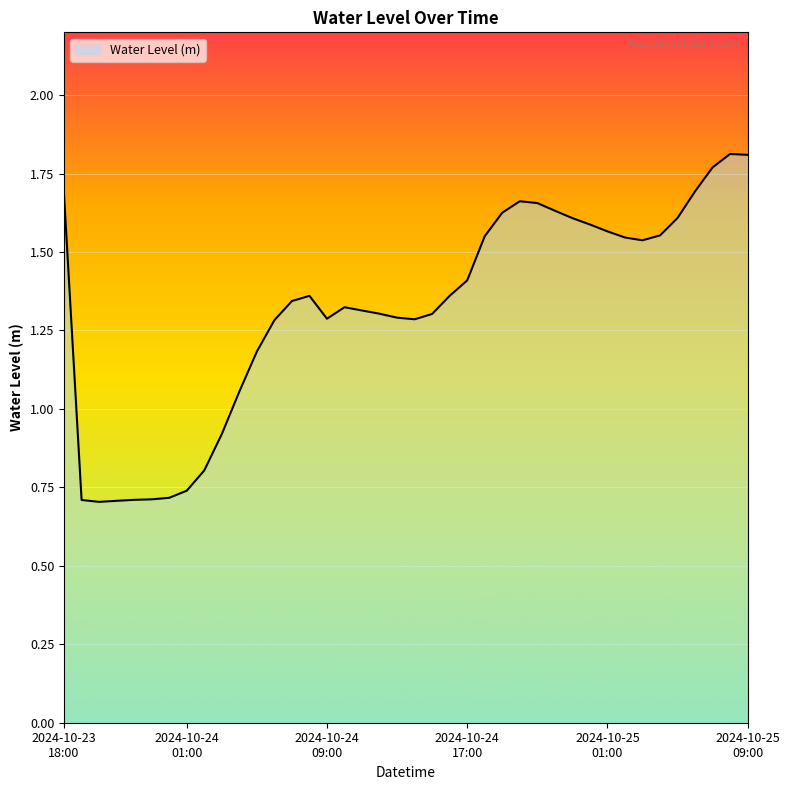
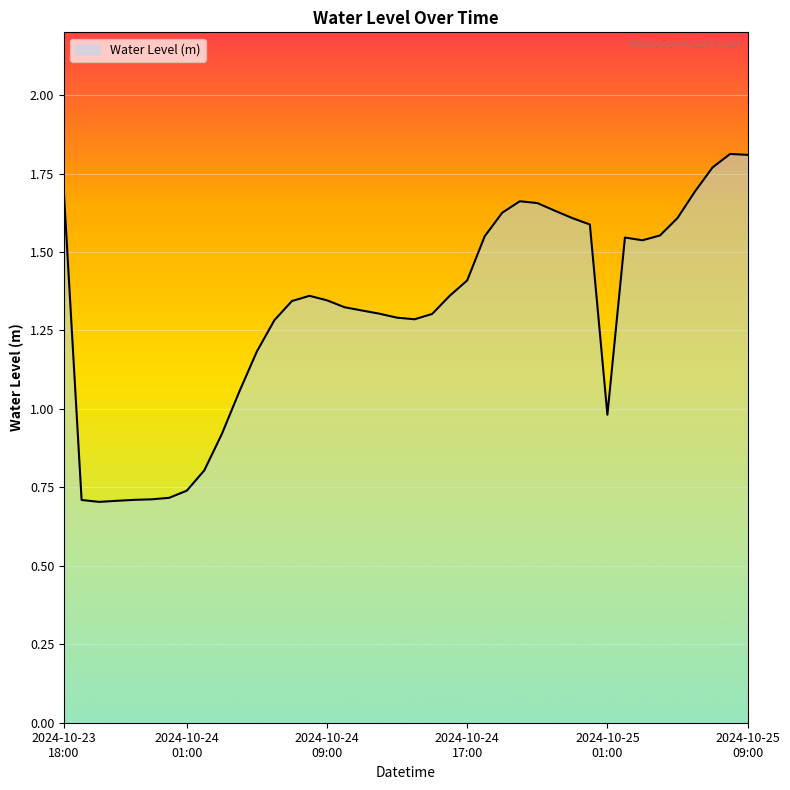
  {
    "2024-10-23 18:00": 1.68,
    "2024-10-24 01:00": 0.74,
-   "2024-10-24 09:00": 1.29,
+   "2024-10-24 09:00": 1.35,
    "2024-10-24 17:00": 1.41,
-   "2024-10-25 01:00": 1.57,
+   "2024-10-25 01:00": 0.98,
    "2024-10-25 09:00": 1.81
  }
